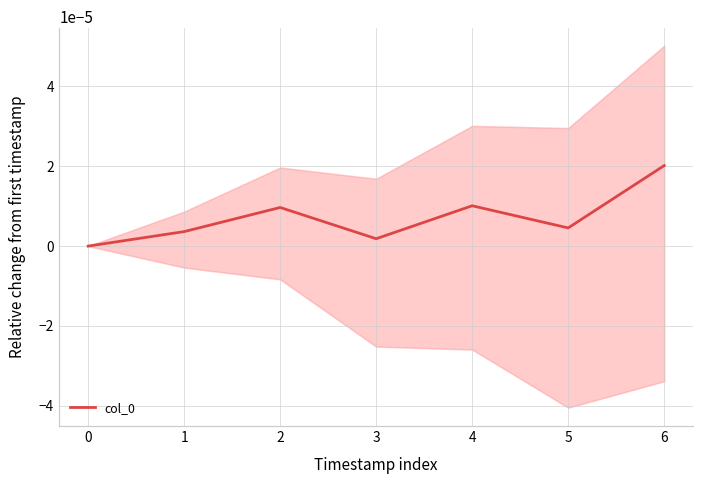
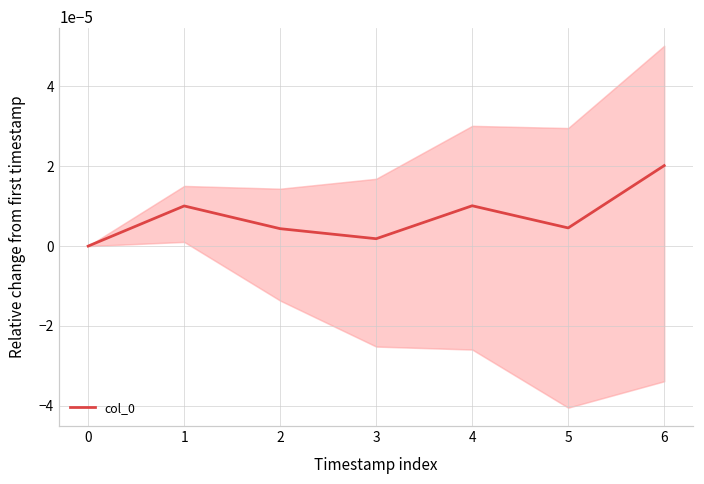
  {
    "col_0": {
-     "1": 0.000004,
-     "2": 0.000010,
+     "1": 0.000010,
+     "2": 0.000004,
      "3": 0.000002,
      "4": 0.000010,
      "5": 0.000005,
      "6": 0.000020
    }
  }
